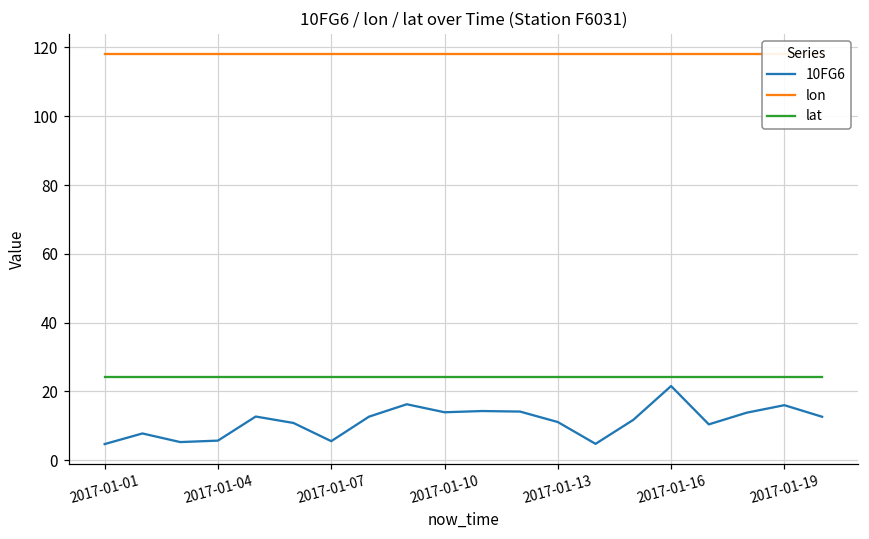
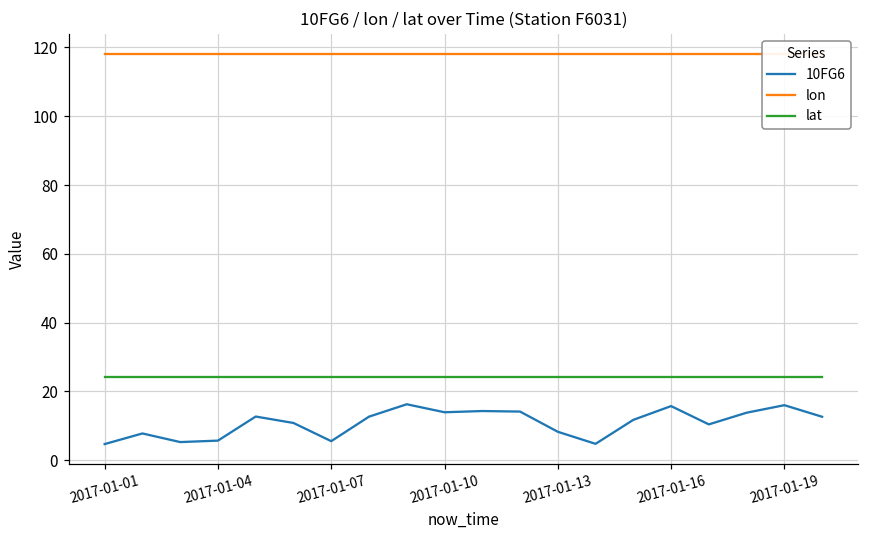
  {
    "10FG6": {
      "2017-01-01": 5,
      "2017-01-04": 6,
      "2017-01-07": 6,
      "2017-01-10": 14,
-     "2017-01-13": 11,
-     "2017-01-16": 22,
+     "2017-01-13": 8,
+     "2017-01-16": 16,
      "2017-01-19": 16
    },
    "lon": {
      "2017-01-01": 118,
      "2017-01-04": 118,
      "2017-01-07": 118,
      "2017-01-10": 118,
      "2017-01-13": 118,
      "2017-01-16": 118
    },
    "lat": {
      "2017-01-01": 24,
      "2017-01-04": 24,
      "2017-01-07": 24,
      "2017-01-10": 24,
      "2017-01-13": 24,
      "2017-01-16": 24,
      "2017-01-19": 24
    }
  }
